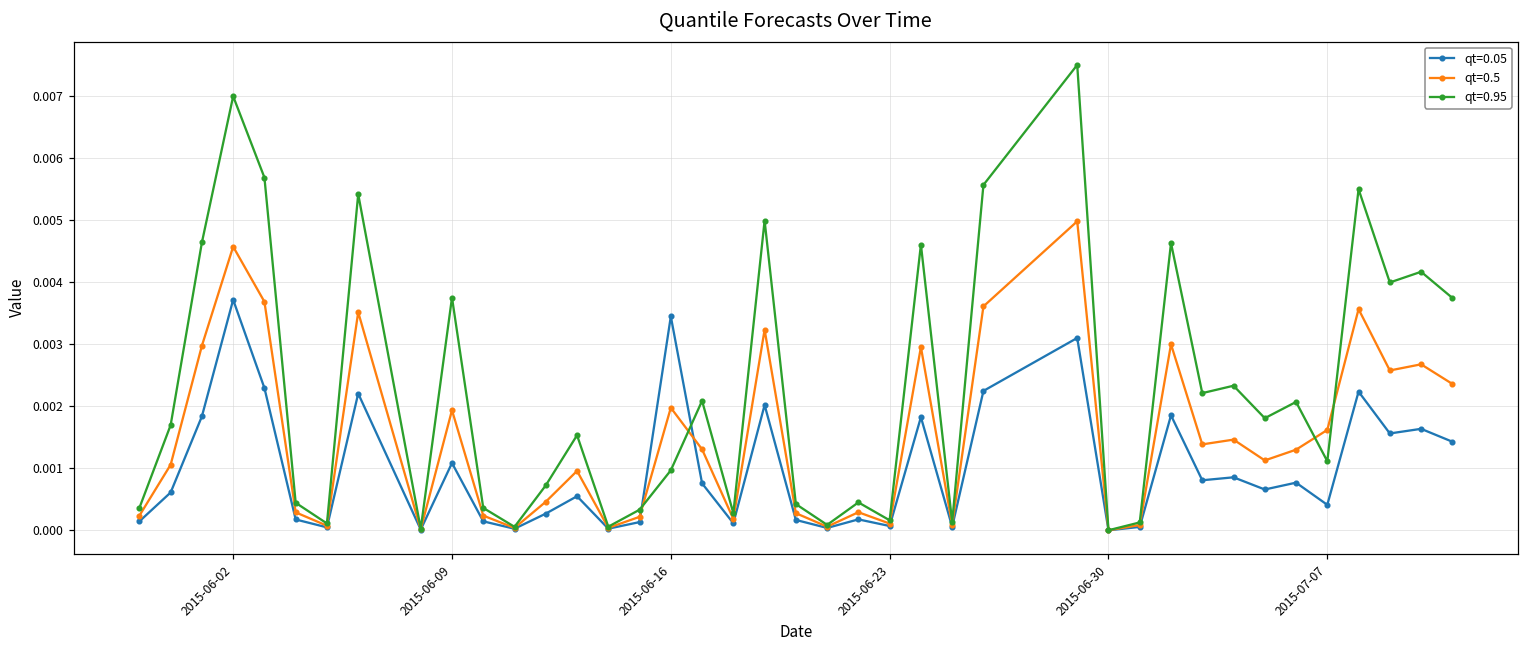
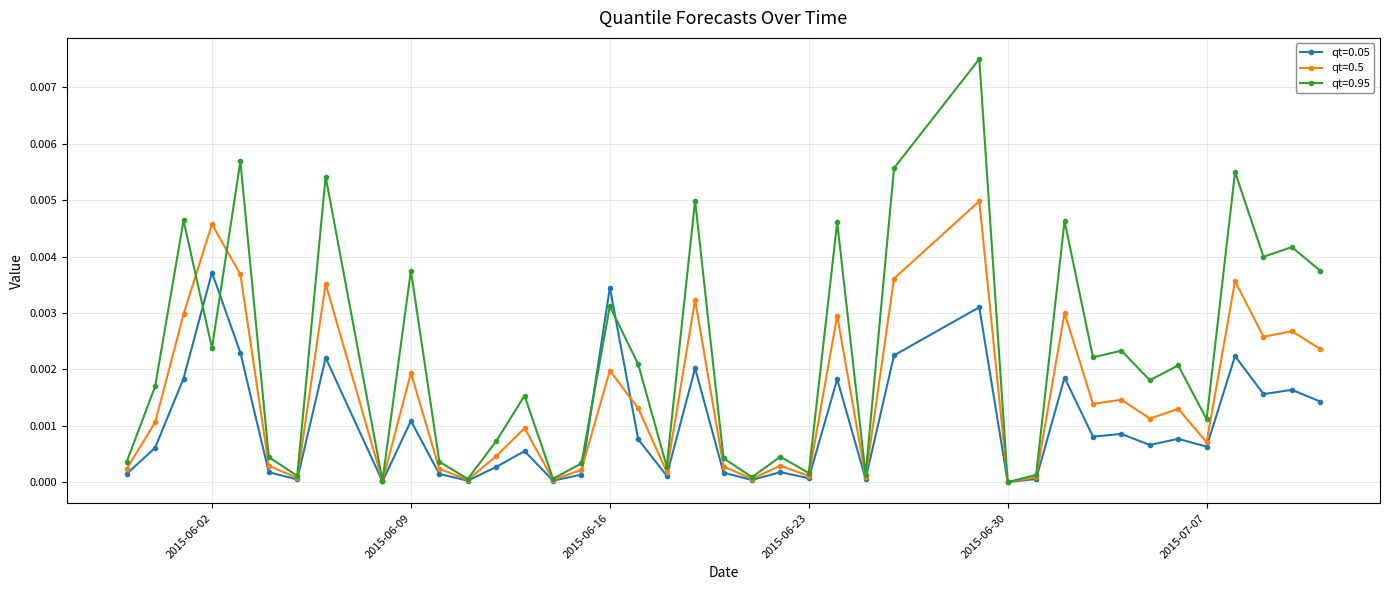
  {
    "qt=0.05": {
      "2015-06-02": 0.0037,
      "2015-06-09": 0.0011,
      "2015-06-16": 0.0034,
-     "2015-07-07": 0.0004
+     "2015-07-07": 0.0006
    },
    "qt=0.5": {
      "2015-06-02": 0.0046,
      "2015-06-09": 0.0019,
      "2015-06-16": 0.0020,
-     "2015-07-07": 0.0016
+     "2015-07-07": 0.0007
    },
    "qt=0.95": {
-     "2015-06-02": 0.0070,
+     "2015-06-02": 0.0024,
      "2015-06-09": 0.0038,
-     "2015-06-16": 0.0010,
+     "2015-06-16": 0.0031,
      "2015-06-23": 0.0002,
      "2015-07-07": 0.0011
    }
  }
